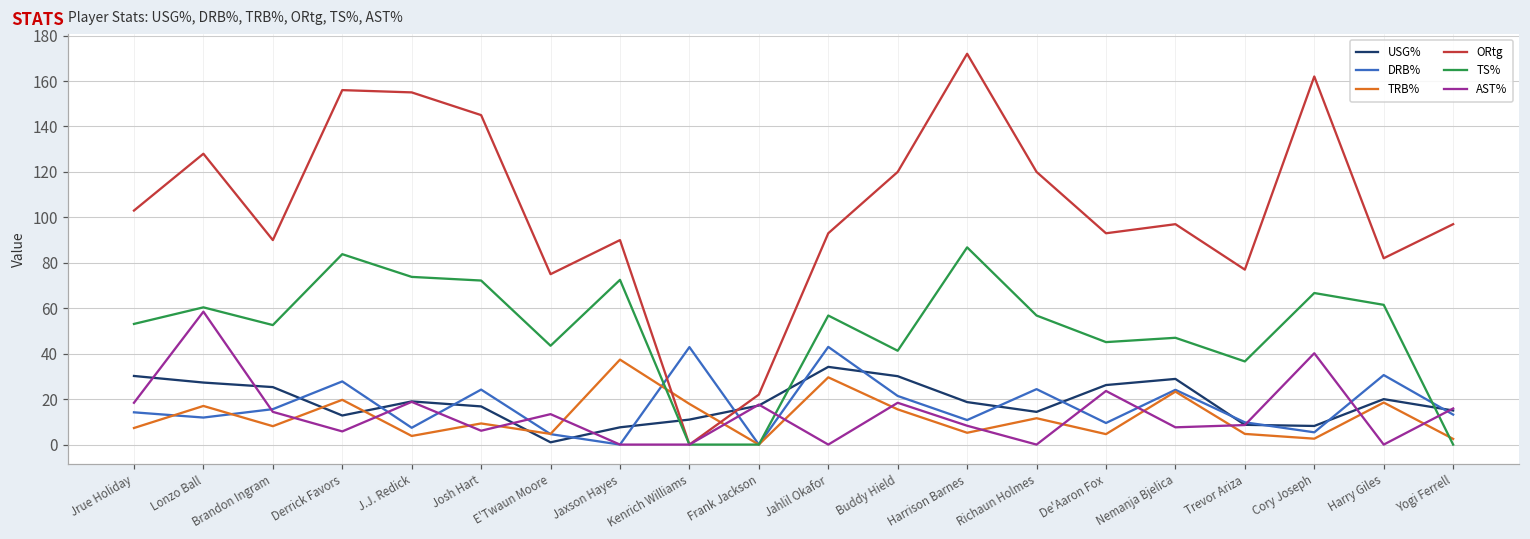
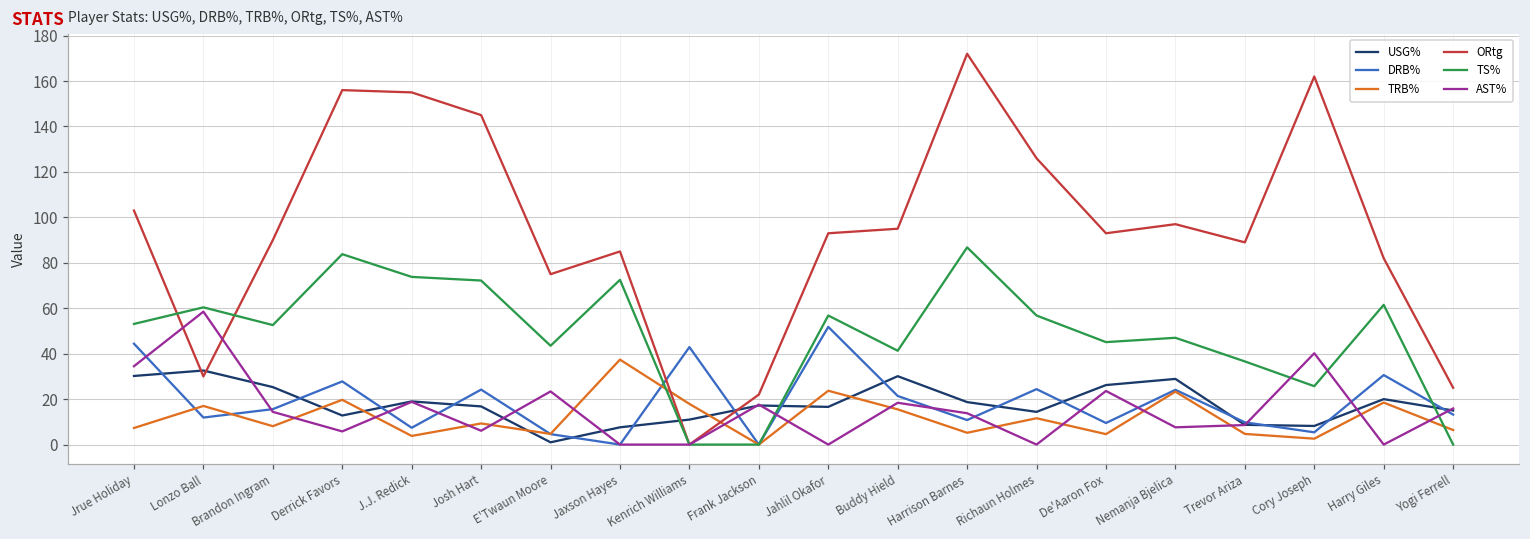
  {
    "USG%": {
      "Jrue Holiday": 30,
-     "Lonzo Ball": 27,
+     "Lonzo Ball": 33,
      "Brandon Ingram": 25,
      "Derrick Favors": 13,
      "Josh Hart": 17,
      "E'Twaun Moore": 1,
      "Jaxson Hayes": 8,
      "Kenrich Williams": 11,
-     "Jahlil Okafor": 34,
+     "Jahlil Okafor": 17,
      "Buddy Hield": 30,
      "Harrison Barnes": 19,
      "Richaun Holmes": 14,
      "De'Aaron Fox": 26,
      "Nemanja Bjelica": 29,
      "Cory Joseph": 8,
      "Harry Giles": 20
    },
    "DRB%": {
-     "Jrue Holiday": 14,
+     "Jrue Holiday": 44,
      "Lonzo Ball": 12,
      "Derrick Favors": 28,
      "J.J. Redick": 7,
      "Josh Hart": 24,
      "Kenrich Williams": 43,
-     "Jahlil Okafor": 43,
+     "Jahlil Okafor": 52,
      "Buddy Hield": 21,
      "Harrison Barnes": 11,
      "Richaun Holmes": 24,
      "De'Aaron Fox": 10,
      "Cory Joseph": 5,
      "Harry Giles": 31,
      "Yogi Ferrell": 13
    },
    "TRB%": {
      "Jrue Holiday": 7,
      "Lonzo Ball": 17,
      "Brandon Ingram": 8,
      "Derrick Favors": 20,
      "J.J. Redick": 4,
      "Josh Hart": 9,
      "Jaxson Hayes": 37,
      "Kenrich Williams": 18,
-     "Jahlil Okafor": 30,
+     "Jahlil Okafor": 24,
      "Buddy Hield": 16,
      "Harrison Barnes": 5,
      "Richaun Holmes": 12,
      "De'Aaron Fox": 5,
      "Trevor Ariza": 5,
      "Cory Joseph": 3,
      "Harry Giles": 19,
-     "Yogi Ferrell": 3
+     "Yogi Ferrell": 6
    },
    "ORtg": {
      "Jrue Holiday": 103,
-     "Lonzo Ball": 128,
+     "Lonzo Ball": 30,
      "Brandon Ingram": 90,
      "Derrick Favors": 156,
      "J.J. Redick": 155,
      "Josh Hart": 145,
      "E'Twaun Moore": 75,
-     "Jaxson Hayes": 90,
+     "Jaxson Hayes": 85,
      "Frank Jackson": 22,
      "Jahlil Okafor": 93,
-     "Buddy Hield": 120,
+     "Buddy Hield": 95,
      "Harrison Barnes": 172,
-     "Richaun Holmes": 120,
+     "Richaun Holmes": 126,
      "De'Aaron Fox": 93,
      "Nemanja Bjelica": 97,
-     "Trevor Ariza": 77,
+     "Trevor Ariza": 89,
      "Cory Joseph": 162,
      "Harry Giles": 82,
-     "Yogi Ferrell": 97
+     "Yogi Ferrell": 25
    },
    "TS%": {
      "Jrue Holiday": 53,
      "Lonzo Ball": 60,
      "Brandon Ingram": 53,
      "Derrick Favors": 84,
      "J.J. Redick": 74,
      "Josh Hart": 72,
      "E'Twaun Moore": 44,
      "Jaxson Hayes": 73,
      "Jahlil Okafor": 57,
      "Buddy Hield": 41,
      "Harrison Barnes": 87,
      "Richaun Holmes": 57,
      "De'Aaron Fox": 45,
      "Nemanja Bjelica": 47,
      "Trevor Ariza": 37,
-     "Cory Joseph": 67,
+     "Cory Joseph": 26,
      "Harry Giles": 62,
      "Yogi Ferrell": 0
    },
    "AST%": {
-     "Jrue Holiday": 18,
+     "Jrue Holiday": 35,
      "Lonzo Ball": 59,
      "Derrick Favors": 6,
      "Josh Hart": 6,
-     "E'Twaun Moore": 13,
+     "E'Twaun Moore": 23,
      "Jahlil Okafor": 0,
      "Buddy Hield": 18,
-     "Harrison Barnes": 8,
+     "Harrison Barnes": 14,
      "Richaun Holmes": 0,
      "De'Aaron Fox": 24,
      "Nemanja Bjelica": 8,
      "Cory Joseph": 40,
      "Harry Giles": 0
    }
  }
